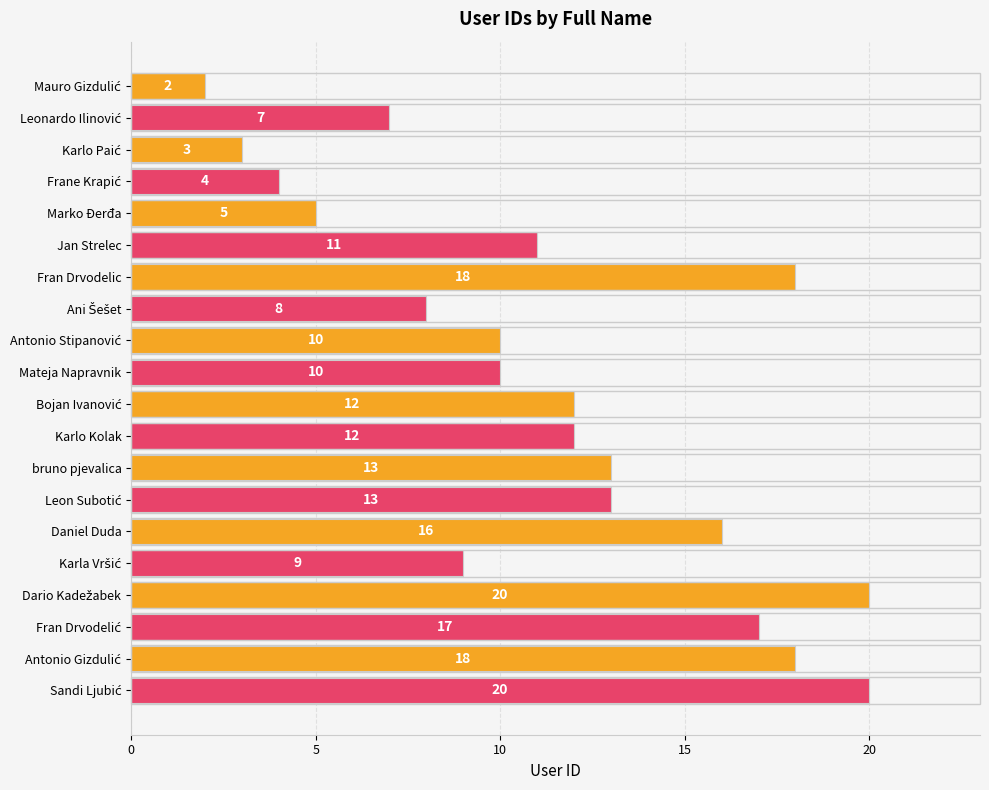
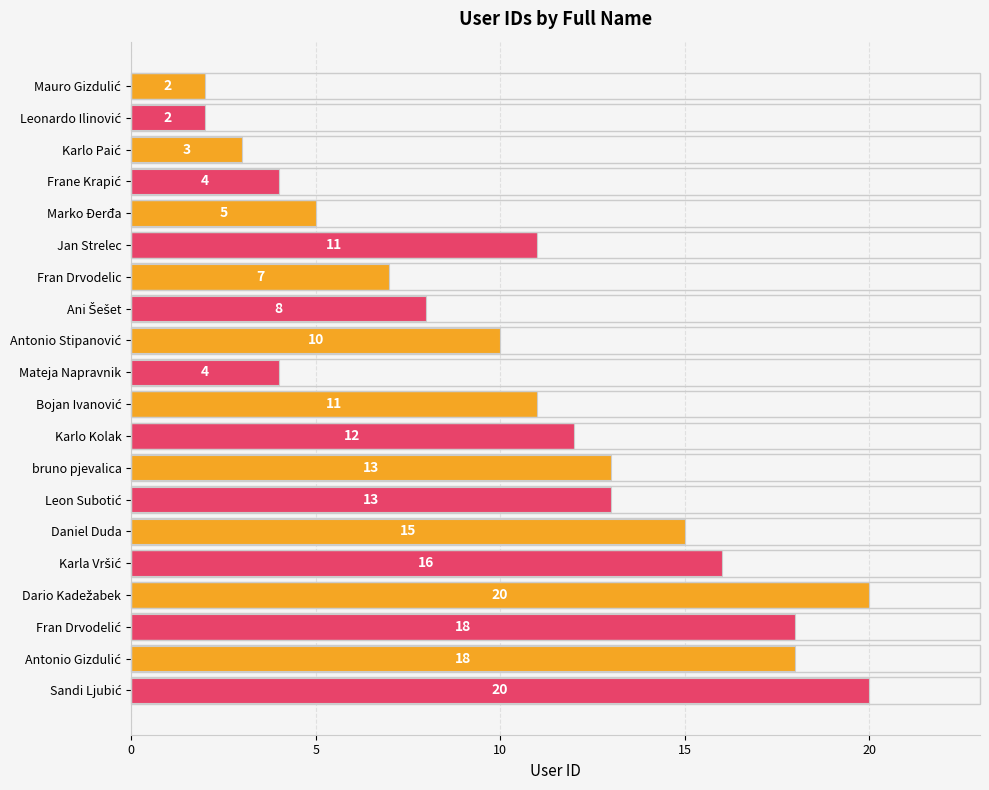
  {
    "Mauro Gizdulić": 2,
-   "Leonardo Ilinović": 7,
+   "Leonardo Ilinović": 2,
    "Karlo Paić": 3,
    "Frane Krapić": 4,
    "Marko Đerđa": 5,
    "Jan Strelec": 11,
-   "Fran Drvodelic": 18,
+   "Fran Drvodelic": 7,
    "Ani Šešet": 8,
    "Antonio Stipanović": 10,
-   "Mateja Napravnik": 10,
-   "Bojan Ivanović": 12,
+   "Mateja Napravnik": 4,
+   "Bojan Ivanović": 11,
    "Karlo Kolak": 12,
    "bruno pjevalica": 13,
    "Leon Subotić": 13,
-   "Daniel Duda": 16,
-   "Karla Vršić": 9,
+   "Daniel Duda": 15,
+   "Karla Vršić": 16,
    "Dario Kadežabek": 20,
-   "Fran Drvodelić": 17,
+   "Fran Drvodelić": 18,
    "Antonio Gizdulić": 18,
    "Sandi Ljubić": 20
  }
